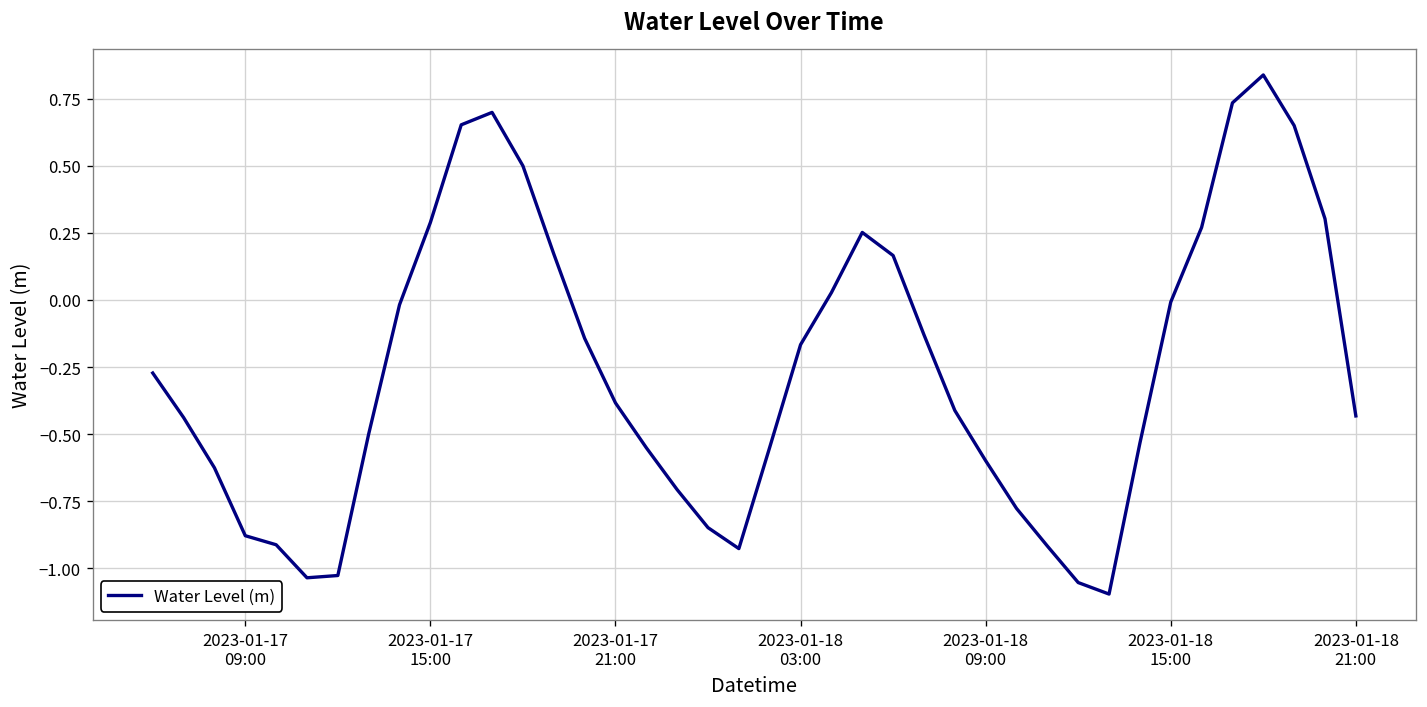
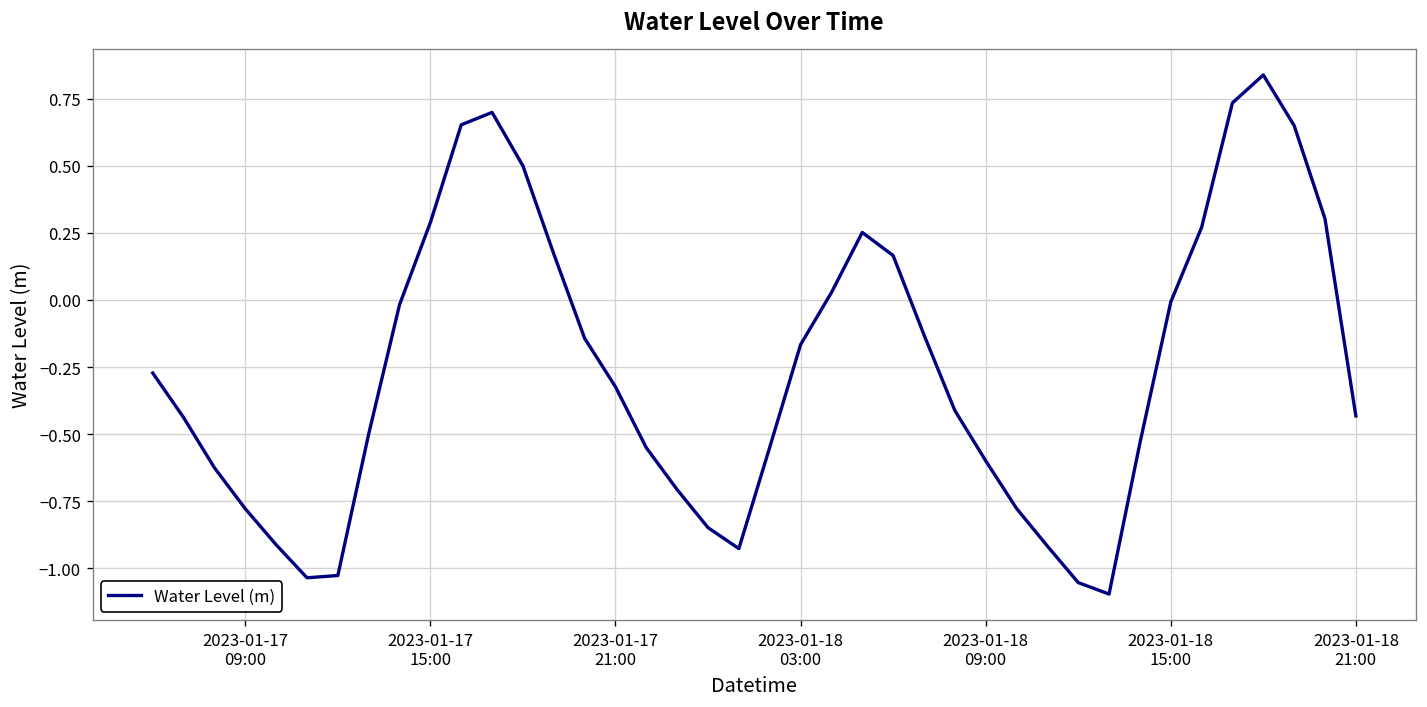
  {
-   "2023-01-17 09:00": -0.88,
+   "2023-01-17 09:00": -0.78,
    "2023-01-17 15:00": 0.29,
-   "2023-01-17 21:00": -0.38,
+   "2023-01-17 21:00": -0.32,
    "2023-01-18 03:00": -0.17,
    "2023-01-18 09:00": -0.60,
    "2023-01-18 15:00": -0.01,
    "2023-01-18 21:00": -0.43
  }
